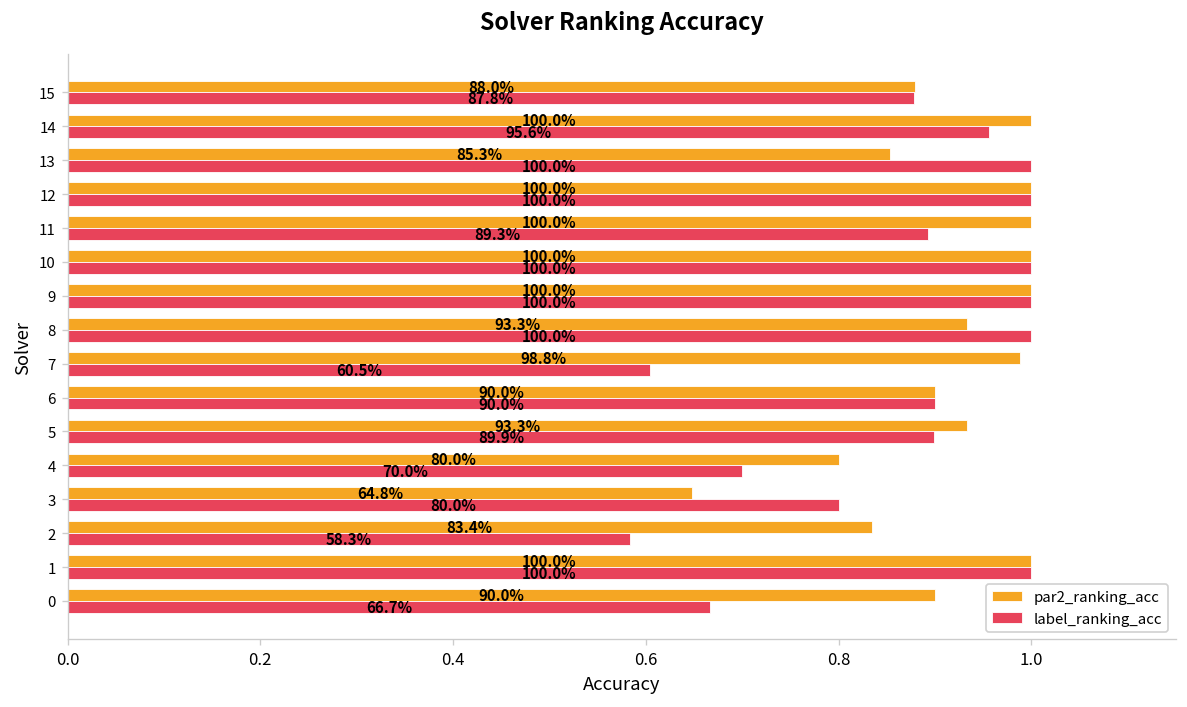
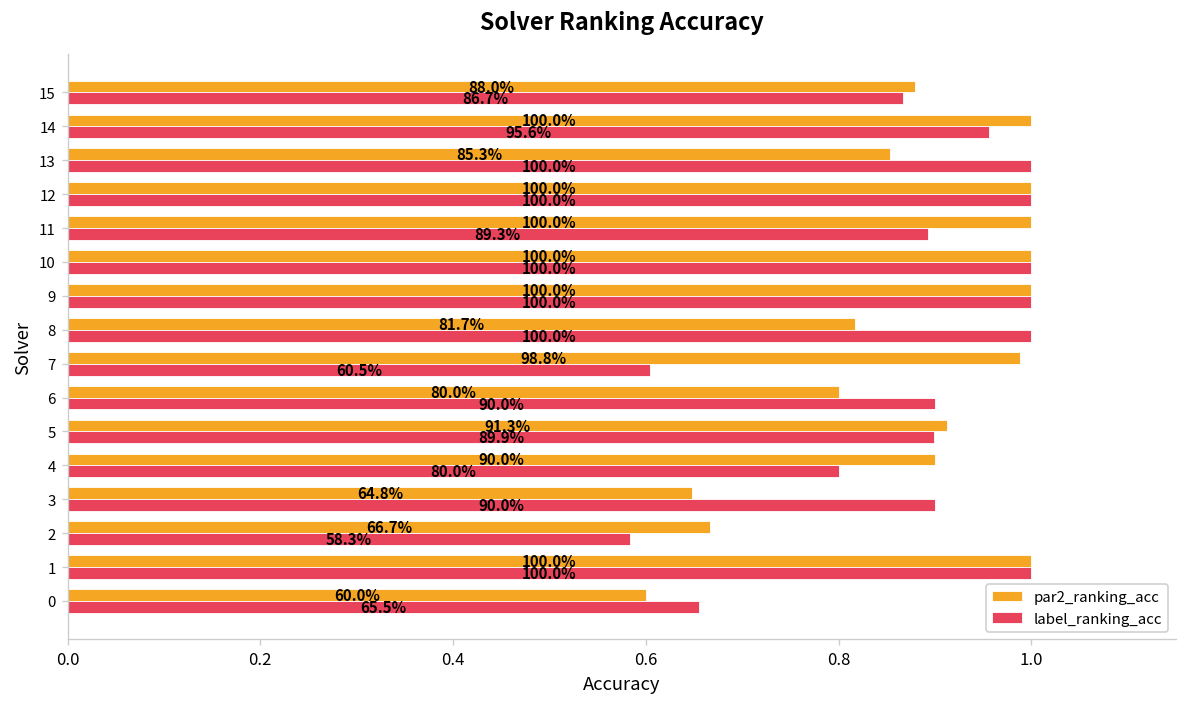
  {
    "par2_ranking_acc": {
      "14": "100.0%",
      "13": "85.3%",
      "11": "100.0%",
-     "8": "93.3%",
+     "8": "81.7%",
      "7": "98.8%",
-     "6": "90.0%",
-     "5": "93.3%",
-     "4": "80.0%",
+     "6": "80.0%",
+     "5": "91.3%",
+     "4": "90.0%",
      "3": "64.8%",
-     "2": "83.4%",
-     "0": "90.0%"
+     "2": "66.7%",
+     "0": "60.0%"
    },
    "label_ranking_acc": {
-     "15": "87.8%",
+     "15": "86.7%",
      "13": "100.0%",
      "11": "89.3%",
      "8": "100.0%",
      "7": "60.5%",
      "6": "90.0%",
-     "4": "70.0%",
-     "3": "80.0%",
+     "4": "80.0%",
+     "3": "90.0%",
      "2": "58.3%",
-     "0": "66.7%"
+     "0": "65.5%"
    }
  }
